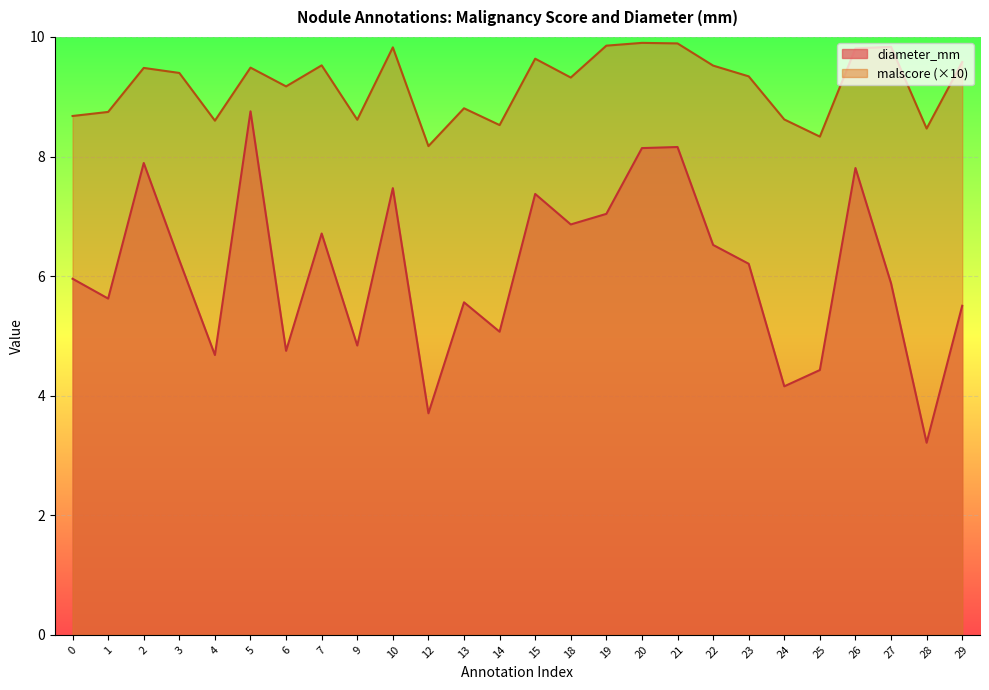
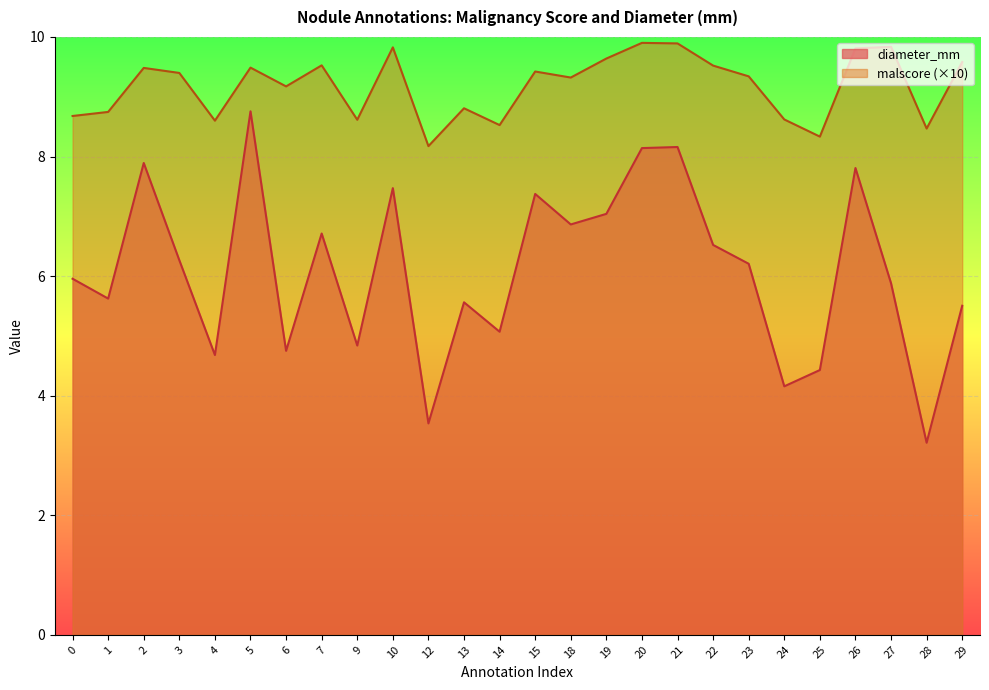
  {
    "diameter_mm": {
      "0": 6.0,
      "1": 5.6,
      "2": 7.9,
      "3": 6.3,
      "4": 4.7,
      "5": 8.8,
      "6": 4.7,
      "7": 6.7,
      "9": 4.8,
      "10": 7.5,
-     "12": 3.7,
+     "12": 3.5,
      "13": 5.6,
      "14": 5.1,
      "15": 7.4,
      "18": 6.9,
      "19": 7.0,
      "20": 8.1,
      "21": 8.2,
      "22": 6.5,
      "23": 6.2,
      "24": 4.2,
      "25": 4.4,
      "26": 7.8,
      "27": 5.9,
      "28": 3.2,
      "29": 5.5
    },
    "malscore (×10)": {
      "0": 8.7,
      "1": 8.7,
      "2": 9.5,
      "3": 9.4,
      "4": 8.6,
      "5": 9.5,
      "6": 9.2,
      "7": 9.5,
      "9": 8.6,
      "10": 9.8,
      "12": 8.2,
      "13": 8.8,
      "14": 8.5,
-     "15": 9.6,
+     "15": 9.4,
      "18": 9.3,
-     "19": 9.9,
+     "19": 9.6,
      "20": 9.9,
      "21": 9.9,
      "22": 9.5,
      "23": 9.3,
      "24": 8.6,
      "25": 8.3,
      "28": 8.5
    }
  }
